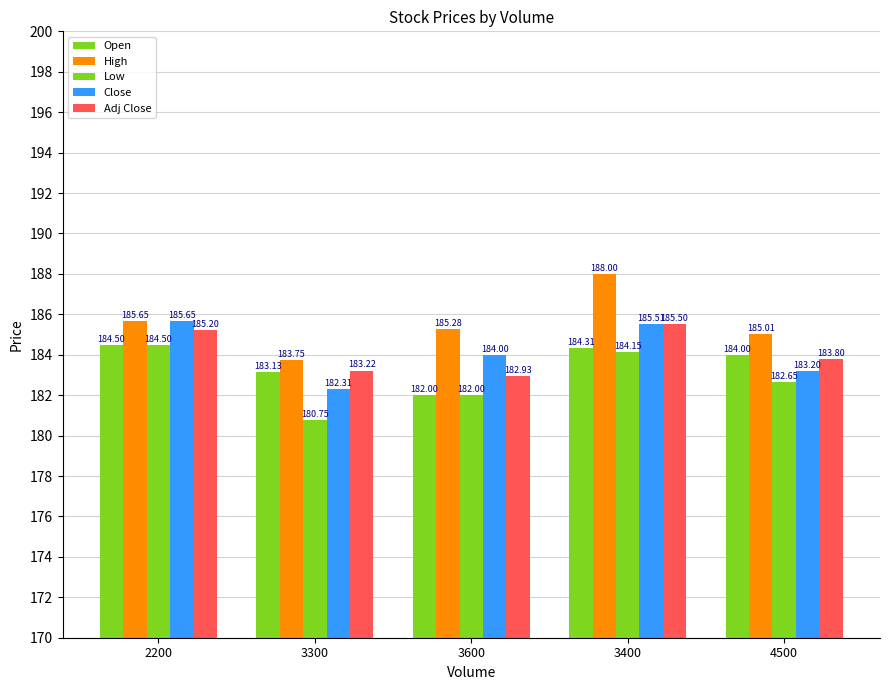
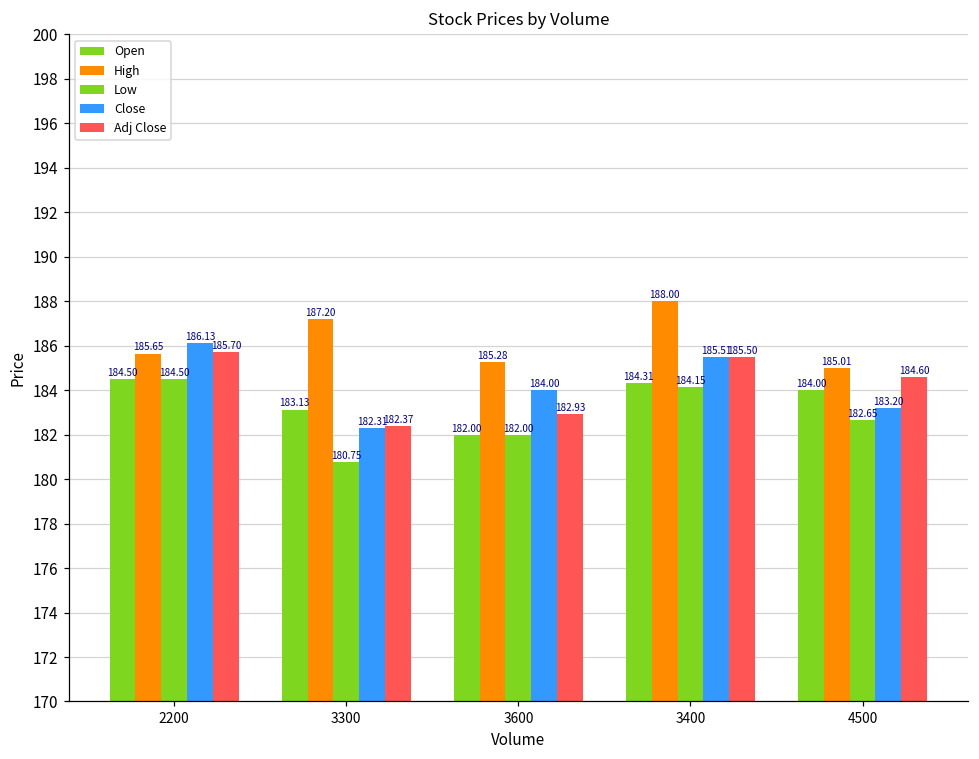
  {
    "High": {
      "2200": 185.65,
-     "3300": 183.75,
+     "3300": 187.20,
      "3600": 185.28,
      "3400": 188.00,
      "4500": 185.01
    },
    "Close": {
-     "2200": 185.65,
+     "2200": 186.13,
      "3300": 182.31,
      "3600": 184.00,
      "4500": 183.20
    },
    "Adj Close": {
-     "2200": 185.20,
-     "3300": 183.22,
+     "2200": 185.70,
+     "3300": 182.37,
      "3600": 182.93,
-     "4500": 183.80
+     "4500": 184.60
    }
  }
